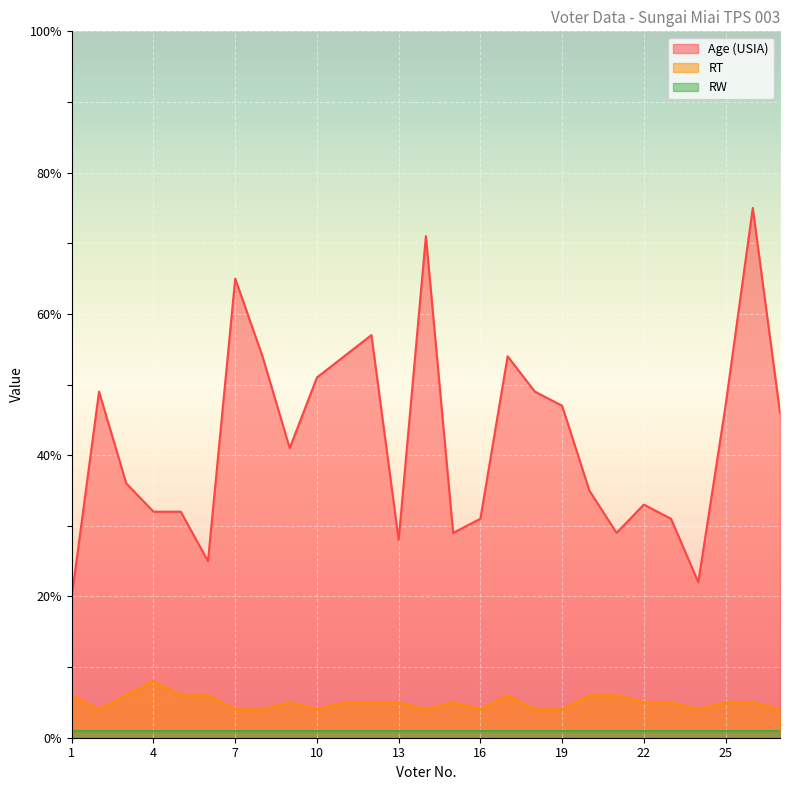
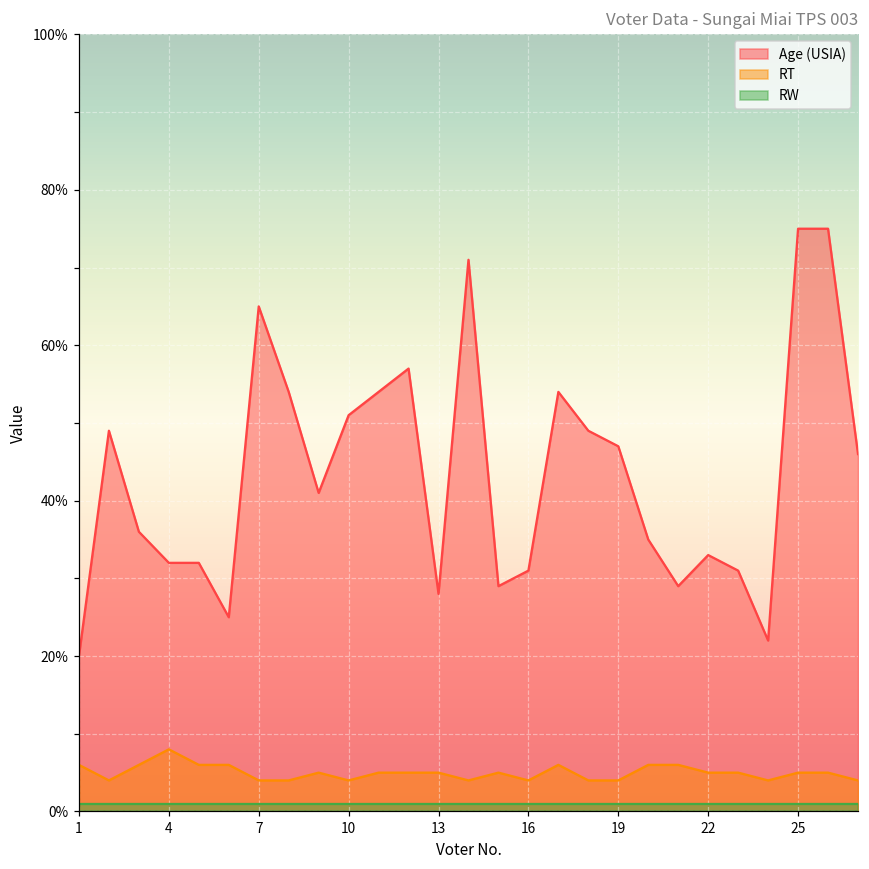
  {
    "Age (USIA)": {
      "1": "20%",
      "4": "32%",
      "7": "65%",
      "10": "51%",
      "13": "28%",
      "16": "31%",
      "19": "47%",
      "22": "33%",
-     "25": "47%"
+     "25": "75%"
    },
    "RT": {
      "1": "6%",
      "4": "8%",
      "7": "4%",
      "10": "4%",
      "13": "5%",
      "16": "4%",
      "19": "4%",
      "22": "5%",
      "25": "5%"
    },
    "RW": {
      "1": "1%",
      "4": "1%",
      "7": "1%",
      "10": "1%",
      "13": "1%",
      "16": "1%",
      "19": "1%",
      "22": "1%",
      "25": "1%"
    }
  }
